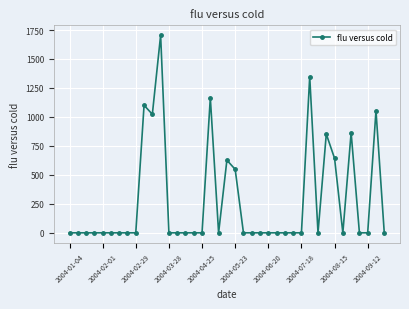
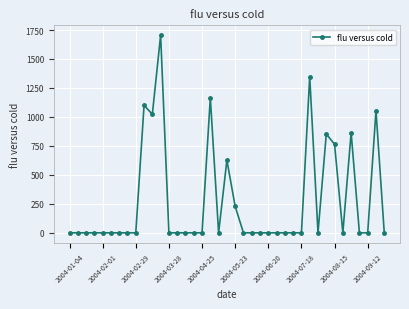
  {
    "2004-01-04": 0,
    "2004-02-01": 0,
    "2004-02-29": 0,
    "2004-03-28": 0,
    "2004-04-25": 0,
-   "2004-05-23": 550,
+   "2004-05-23": 230,
    "2004-06-20": 0,
    "2004-07-18": 0,
-   "2004-08-15": 640,
+   "2004-08-15": 760,
    "2004-09-12": 0
  }
